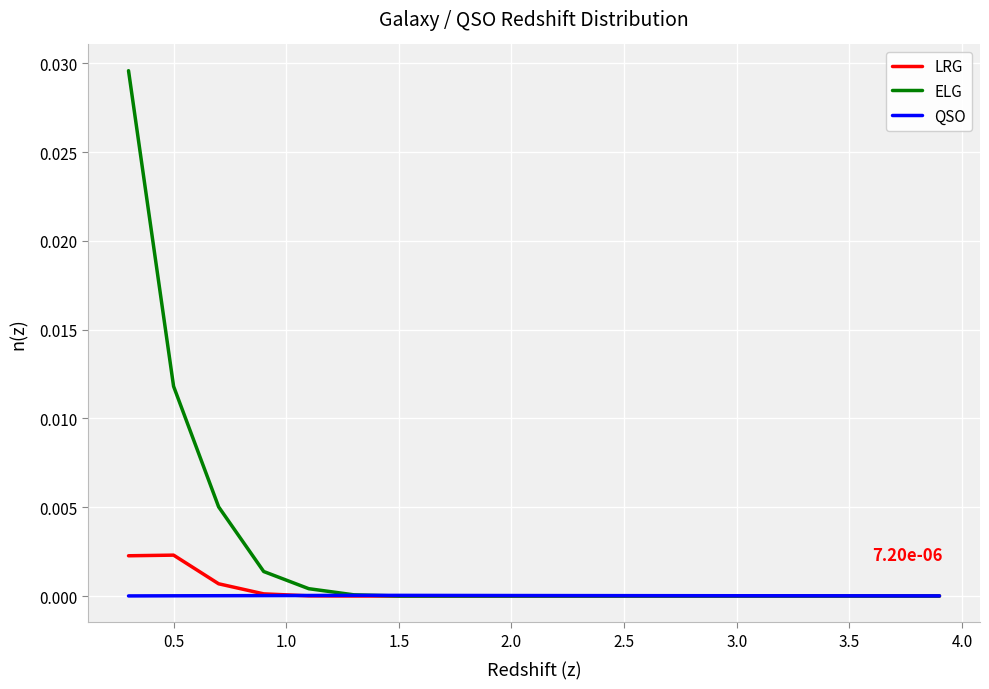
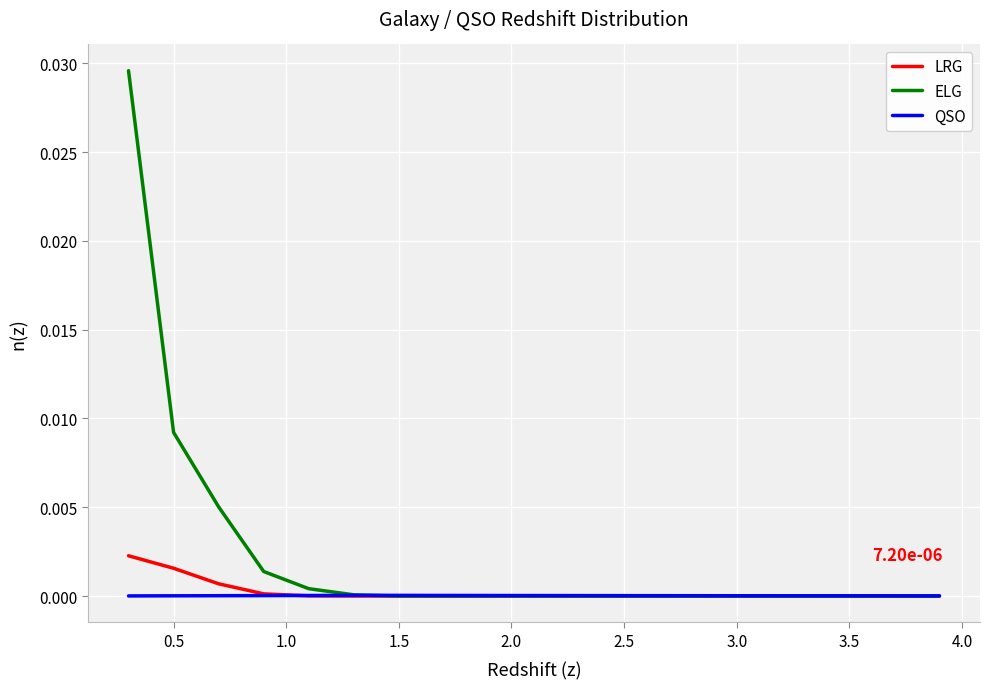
  {
    "LRG": {
-     "0.5": 0.0023
+     "0.5": 0.0016
    },
    "ELG": {
-     "0.5": 0.0118
+     "0.5": 0.0092
    },
    "QSO": {
      "0.5": 0.0000
    }
  }
